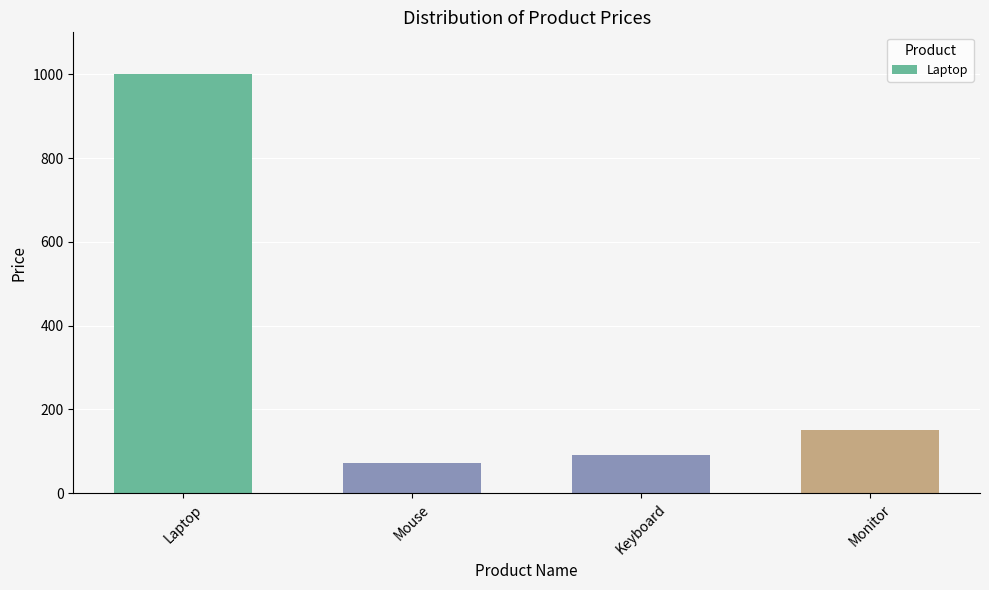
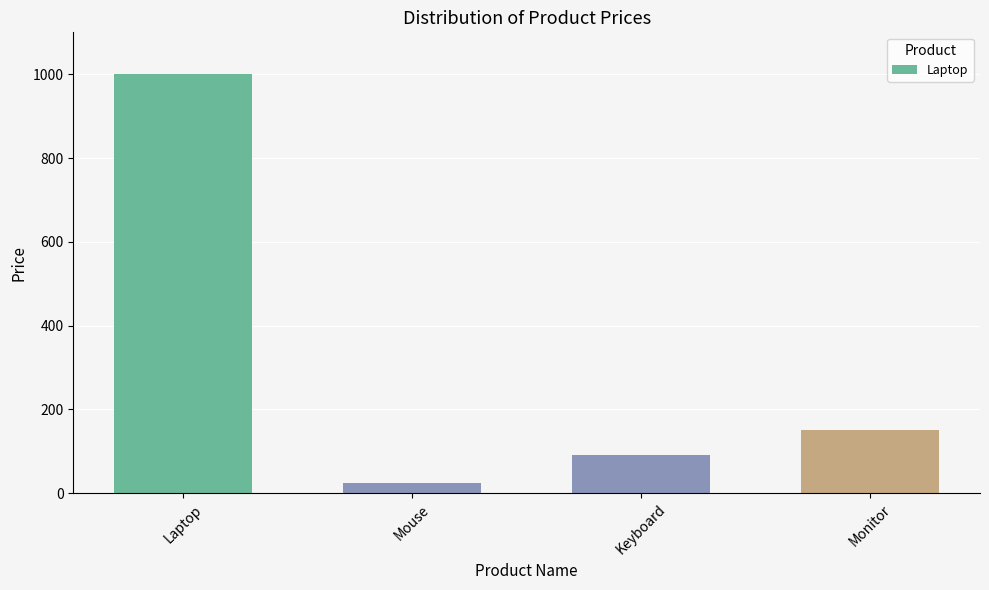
  {
    "Laptop": 1000,
-   "Mouse": 70,
+   "Mouse": 30,
    "Keyboard": 90,
    "Monitor": 150
  }
